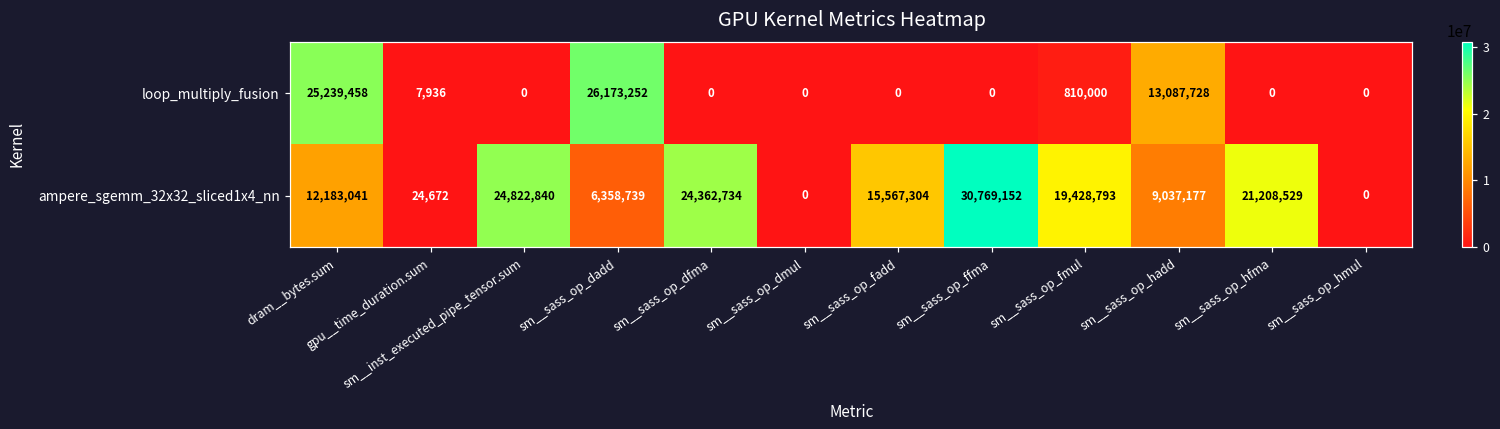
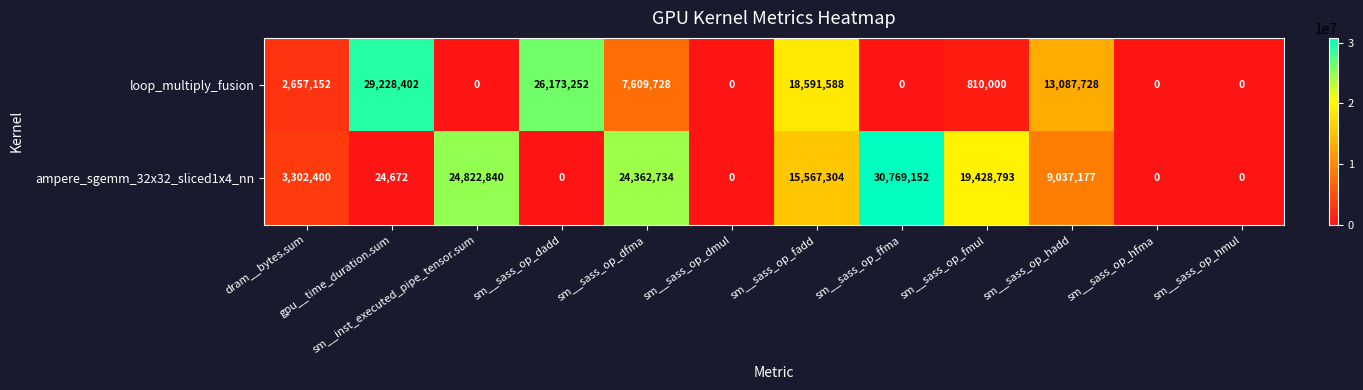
  {
    "loop_multiply_fusion": {
-     "dram__bytes.sum": "25,239,458",
-     "gpu__time_duration.sum": "7,936",
+     "dram__bytes.sum": "2,657,152",
+     "gpu__time_duration.sum": "29,228,402",
      "sm__inst_executed_pipe_tensor.sum": "0",
      "sm__sass_op_dadd": "26,173,252",
-     "sm__sass_op_dfma": "0",
+     "sm__sass_op_dfma": "7,609,728",
      "sm__sass_op_dmul": "0",
-     "sm__sass_op_fadd": "0",
+     "sm__sass_op_fadd": "18,591,588",
      "sm__sass_op_ffma": "0",
      "sm__sass_op_fmul": "810,000",
      "sm__sass_op_hadd": "13,087,728",
      "sm__sass_op_hfma": "0",
      "sm__sass_op_hmul": "0"
    },
    "ampere_sgemm_32x32_sliced1x4_nn": {
-     "dram__bytes.sum": "12,183,041",
+     "dram__bytes.sum": "3,302,400",
      "gpu__time_duration.sum": "24,672",
      "sm__inst_executed_pipe_tensor.sum": "24,822,840",
-     "sm__sass_op_dadd": "6,358,739",
+     "sm__sass_op_dadd": "0",
      "sm__sass_op_dfma": "24,362,734",
      "sm__sass_op_dmul": "0",
      "sm__sass_op_fadd": "15,567,304",
      "sm__sass_op_ffma": "30,769,152",
      "sm__sass_op_fmul": "19,428,793",
      "sm__sass_op_hadd": "9,037,177",
-     "sm__sass_op_hfma": "21,208,529",
+     "sm__sass_op_hfma": "0",
      "sm__sass_op_hmul": "0"
    }
  }
